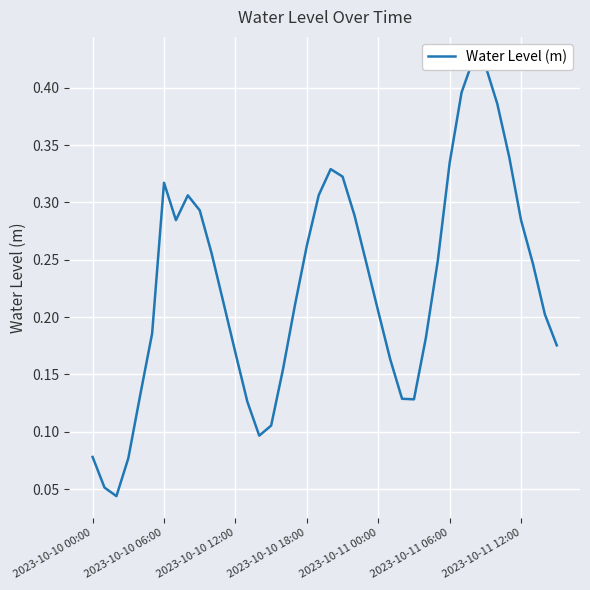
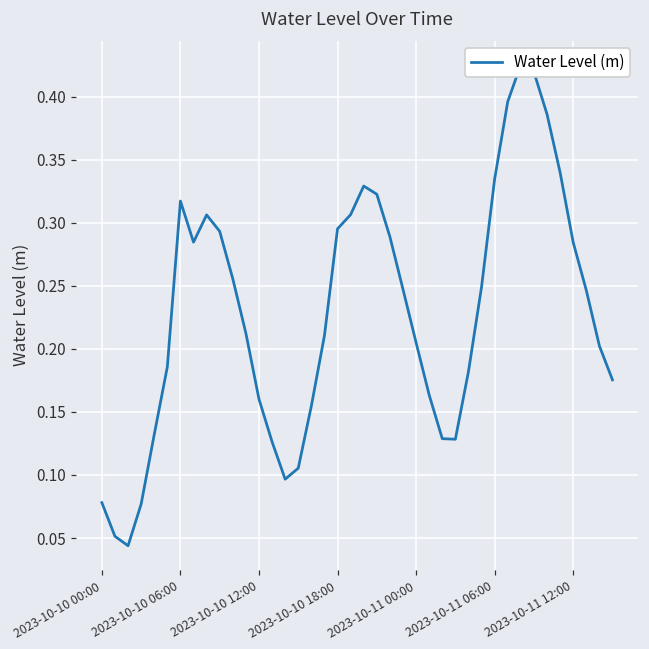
  {
    "2023-10-10 00:00": 0.078,
    "2023-10-10 06:00": 0.317,
-   "2023-10-10 12:00": 0.169,
-   "2023-10-10 18:00": 0.262,
+   "2023-10-10 12:00": 0.160,
+   "2023-10-10 18:00": 0.295,
    "2023-10-11 00:00": 0.205,
    "2023-10-11 06:00": 0.335,
    "2023-10-11 12:00": 0.284
  }
